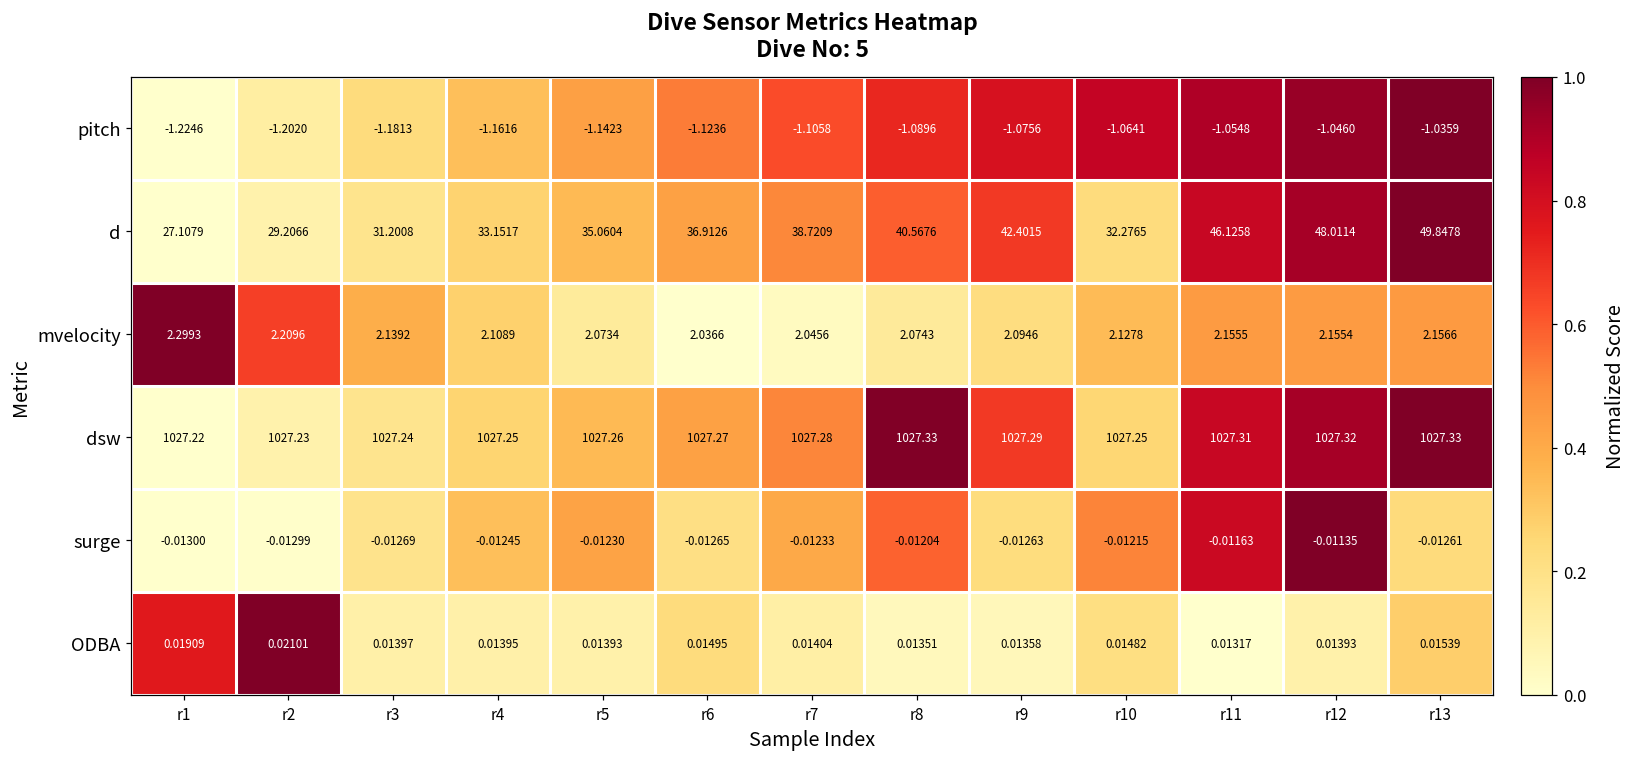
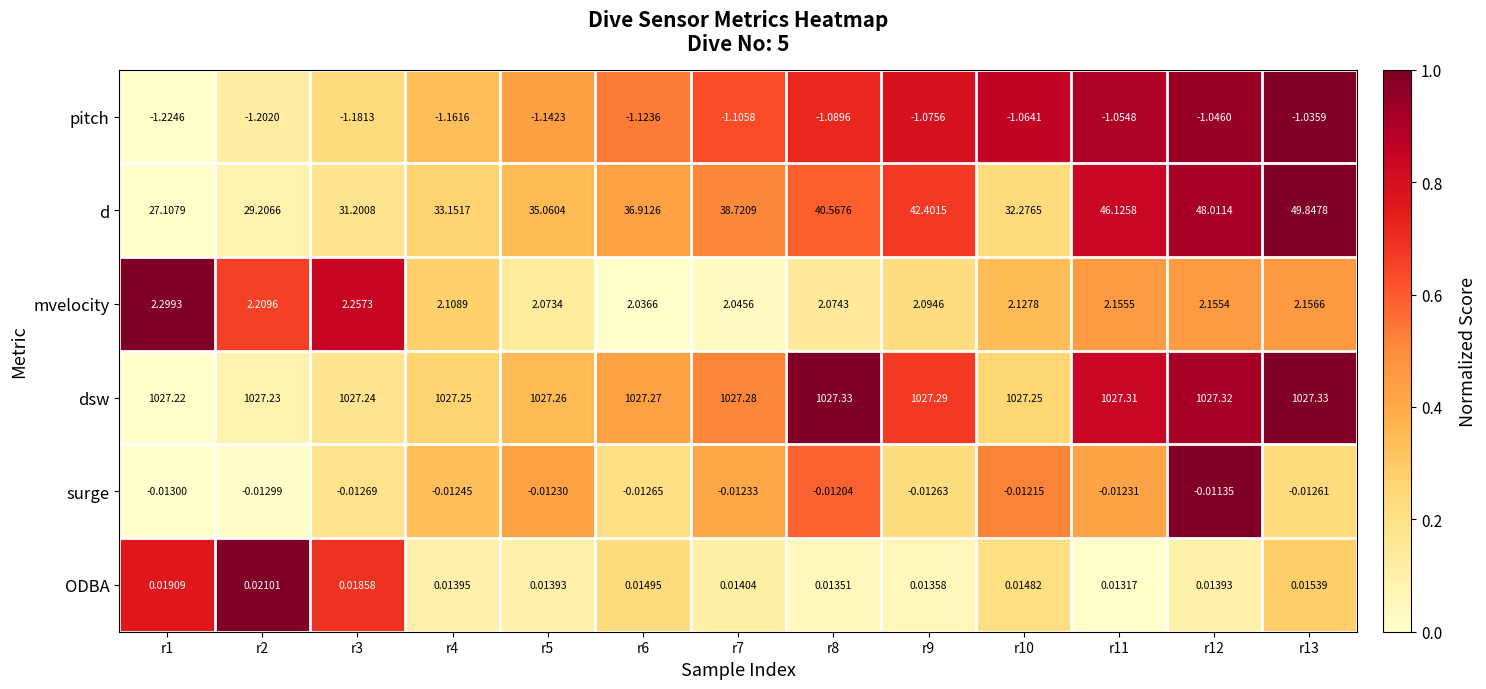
  {
    "pitch": {
      "r1": -1.2246,
      "r2": -1.2020,
      "r3": -1.1813,
      "r4": -1.1616,
      "r5": -1.1423,
      "r6": -1.1236,
      "r7": -1.1058,
      "r8": -1.0896,
      "r9": -1.0756,
      "r10": -1.0641,
      "r11": -1.0548,
      "r12": -1.0460,
      "r13": -1.0359
    },
    "d": {
      "r1": 27.1079,
      "r2": 29.2066,
      "r3": 31.2008,
      "r4": 33.1517,
      "r5": 35.0604,
      "r6": 36.9126,
      "r7": 38.7209,
      "r8": 40.5676,
      "r9": 42.4015,
      "r10": 32.2765,
      "r11": 46.1258,
      "r12": 48.0114,
      "r13": 49.8478
    },
    "mvelocity": {
      "r1": 2.2993,
      "r2": 2.2096,
-     "r3": 2.1392,
+     "r3": 2.2573,
      "r4": 2.1089,
      "r5": 2.0734,
      "r6": 2.0366,
      "r7": 2.0456,
      "r8": 2.0743,
      "r9": 2.0946,
      "r10": 2.1278,
      "r11": 2.1555,
      "r12": 2.1554,
      "r13": 2.1566
    },
    "dsw": {
      "r1": 1027.22,
      "r2": 1027.23,
      "r3": 1027.24,
      "r4": 1027.25,
      "r5": 1027.26,
      "r6": 1027.27,
      "r7": 1027.28,
      "r8": 1027.33,
      "r9": 1027.29,
      "r10": 1027.25,
      "r11": 1027.31,
      "r12": 1027.32,
      "r13": 1027.33
    },
    "surge": {
      "r1": -0.01300,
      "r2": -0.01299,
      "r3": -0.01269,
      "r4": -0.01245,
      "r5": -0.01230,
      "r6": -0.01265,
      "r7": -0.01233,
      "r8": -0.01204,
      "r9": -0.01263,
      "r10": -0.01215,
-     "r11": -0.01163,
+     "r11": -0.01231,
      "r12": -0.01135,
      "r13": -0.01261
    },
    "ODBA": {
      "r1": 0.01909,
      "r2": 0.02101,
-     "r3": 0.01397,
+     "r3": 0.01858,
      "r4": 0.01395,
      "r5": 0.01393,
      "r6": 0.01495,
      "r7": 0.01404,
      "r8": 0.01351,
      "r9": 0.01358,
      "r10": 0.01482,
      "r11": 0.01317,
      "r12": 0.01393,
      "r13": 0.01539
    }
  }
